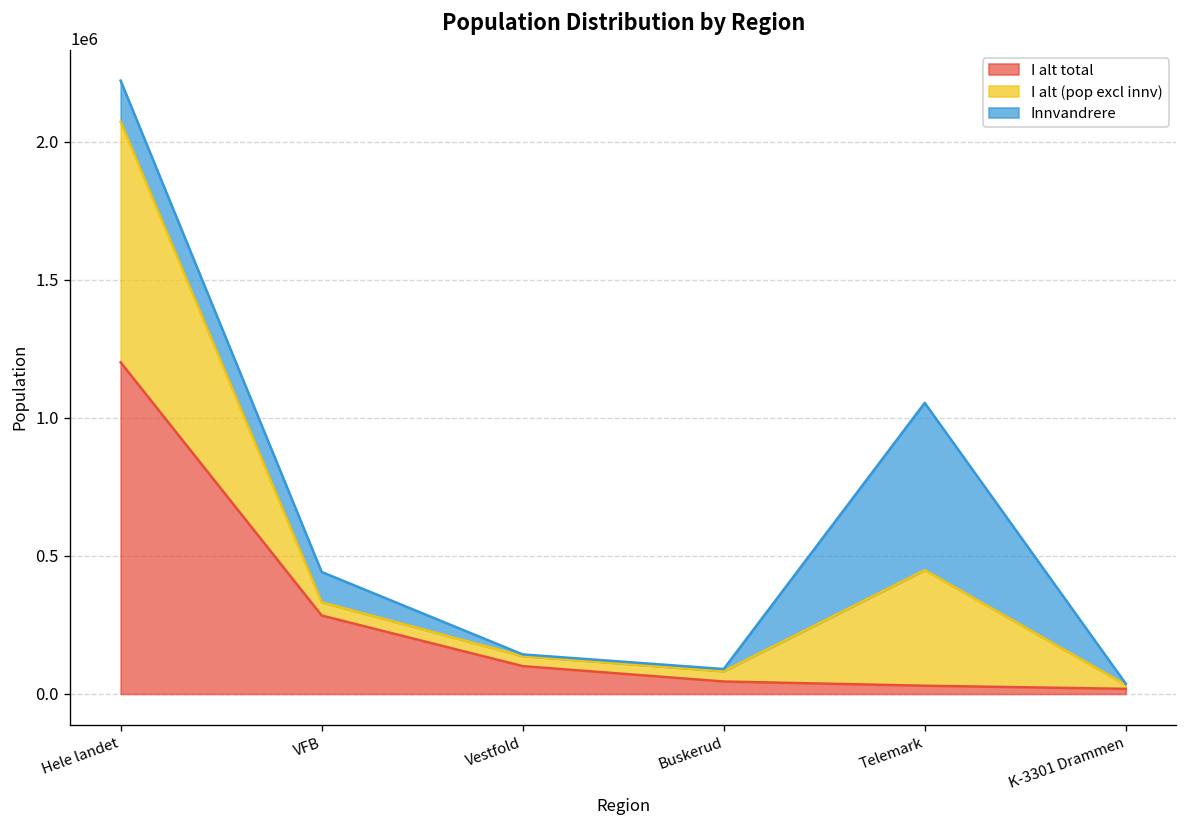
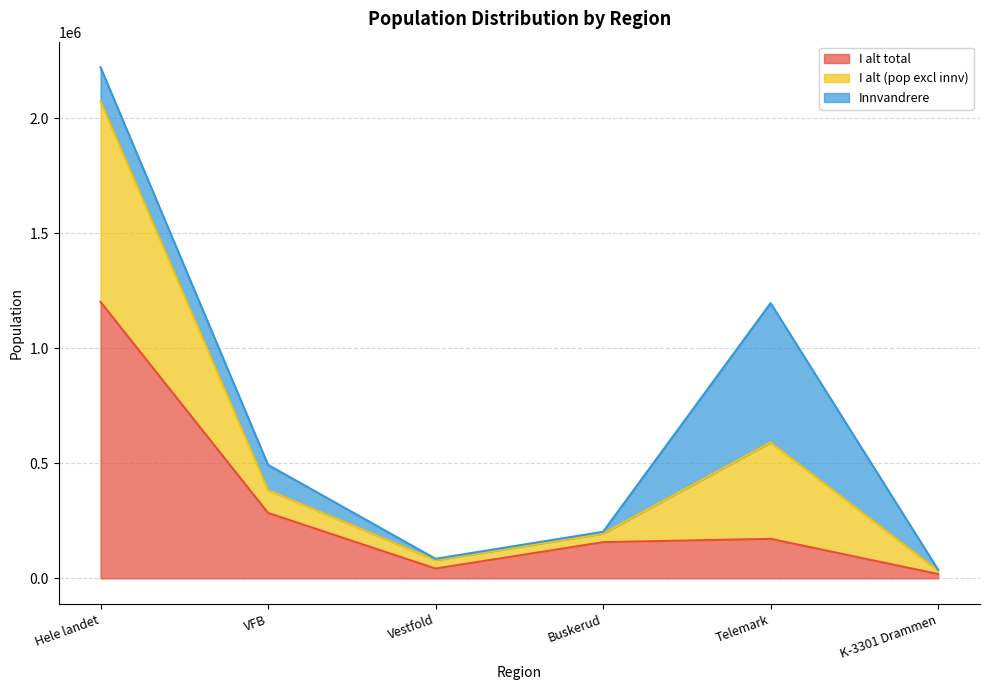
  {
    "I alt total": {
      "Hele landet": 1200000,
      "VFB": 280000,
-     "Vestfold": 100000,
-     "Buskerud": 50000,
-     "Telemark": 30000,
+     "Vestfold": 40000,
+     "Buskerud": 160000,
+     "Telemark": 170000,
      "K-3301 Drammen": 20000
    },
    "I alt (pop excl innv)": {
      "Hele landet": 870000,
-     "VFB": 50000,
+     "VFB": 100000,
      "Telemark": 420000
    },
    "Innvandrere": {
      "Hele landet": 150000,
      "VFB": 110000,
      "Telemark": 610000
    }
  }
